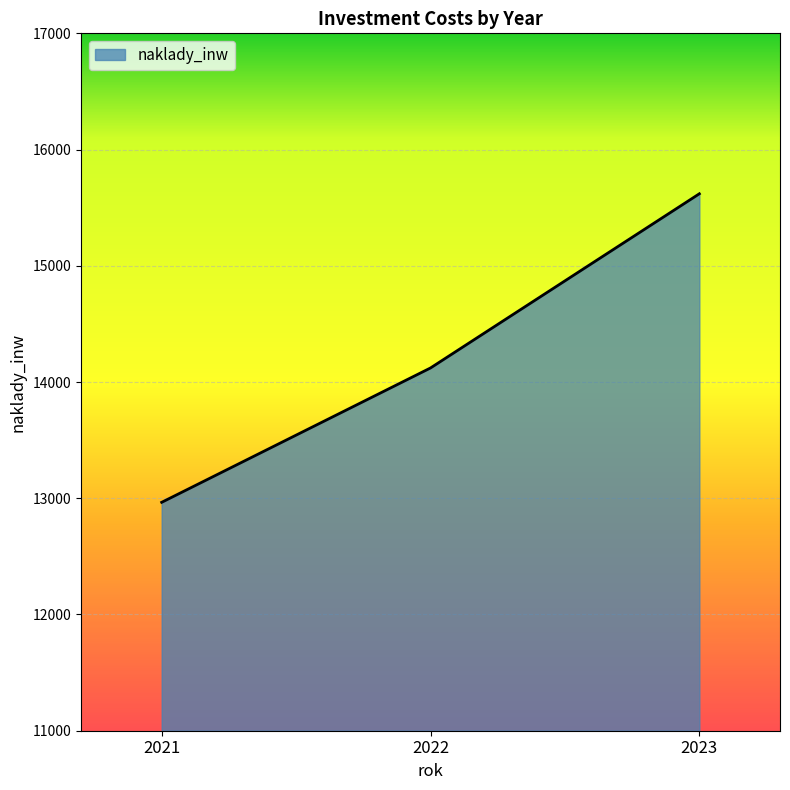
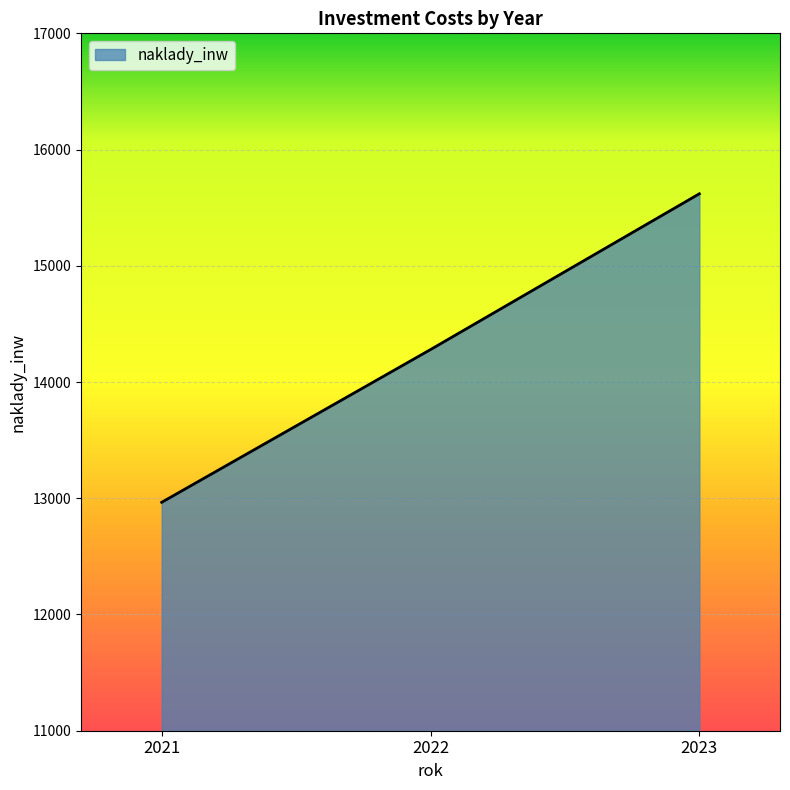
  {
    "2021": 12970,
-   "2022": 14120,
+   "2022": 14280,
    "2023": 15620
  }
